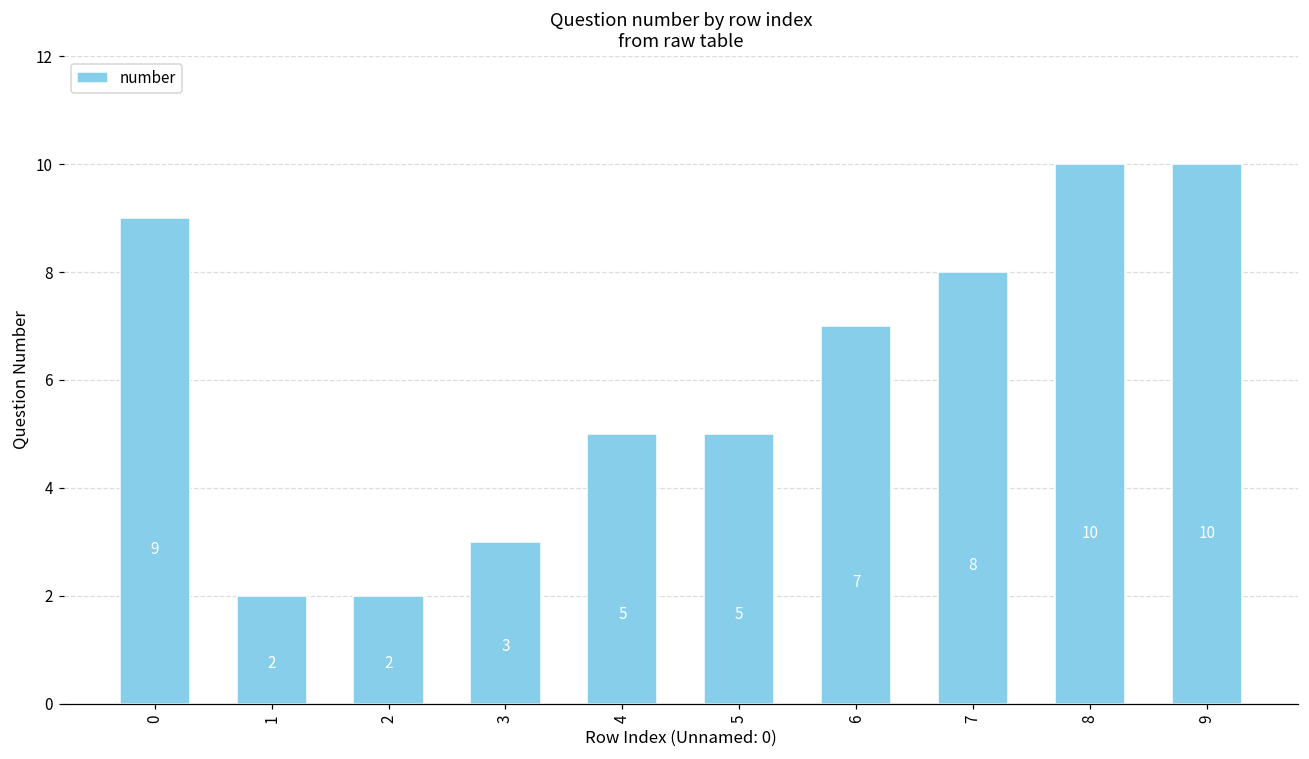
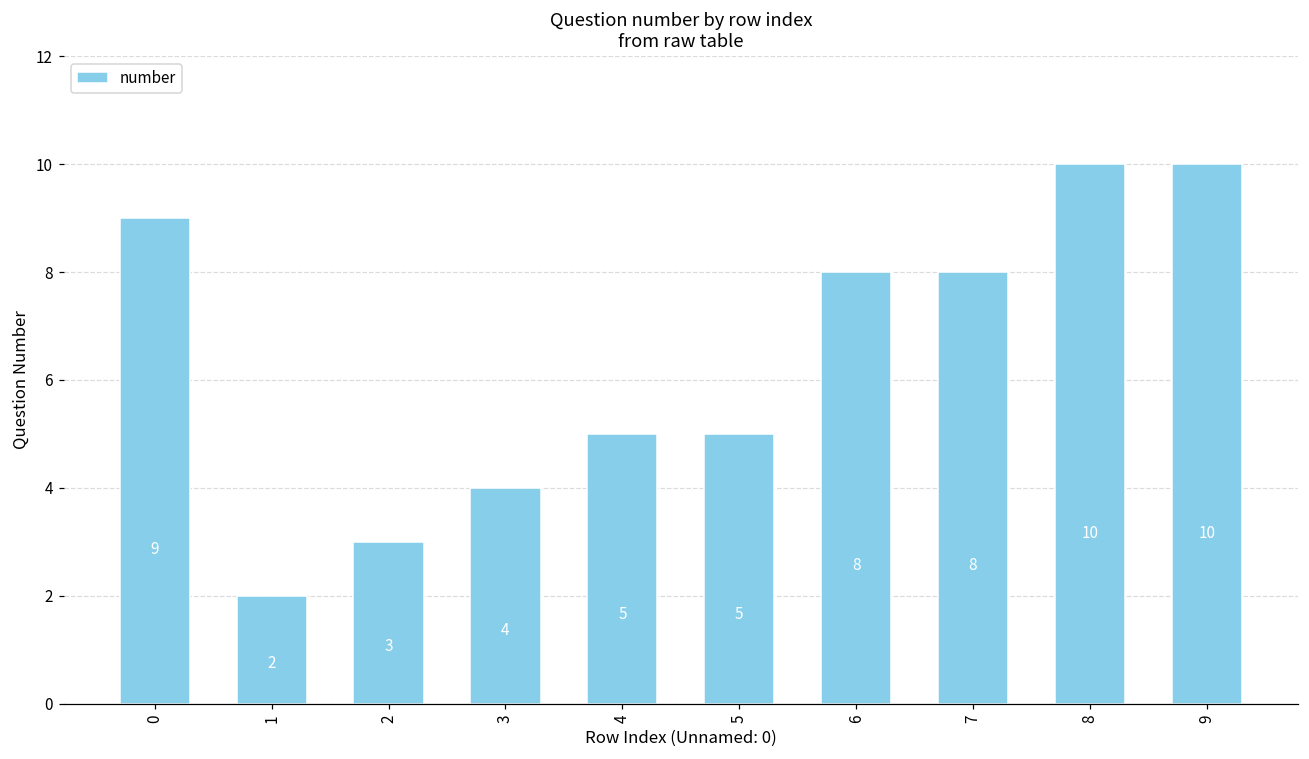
  {
    "0": 9,
    "1": 2,
-   "2": 2,
-   "3": 3,
+   "2": 3,
+   "3": 4,
    "4": 5,
    "5": 5,
-   "6": 7,
+   "6": 8,
    "7": 8,
    "8": 10,
    "9": 10
  }
